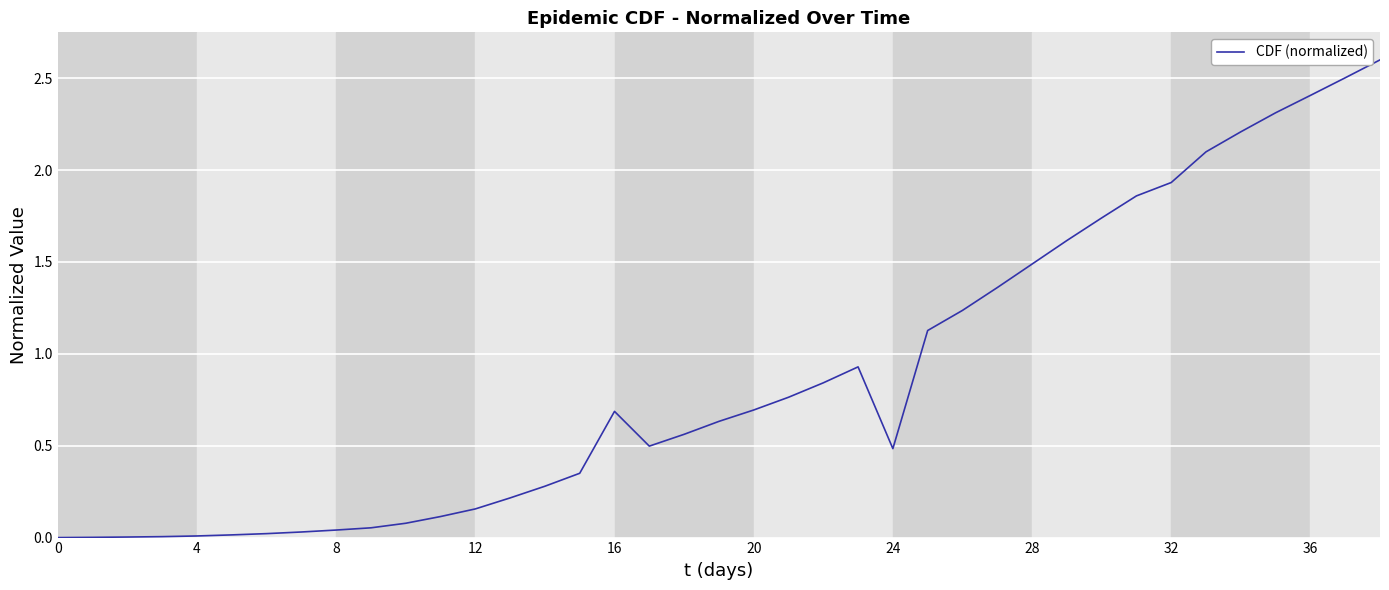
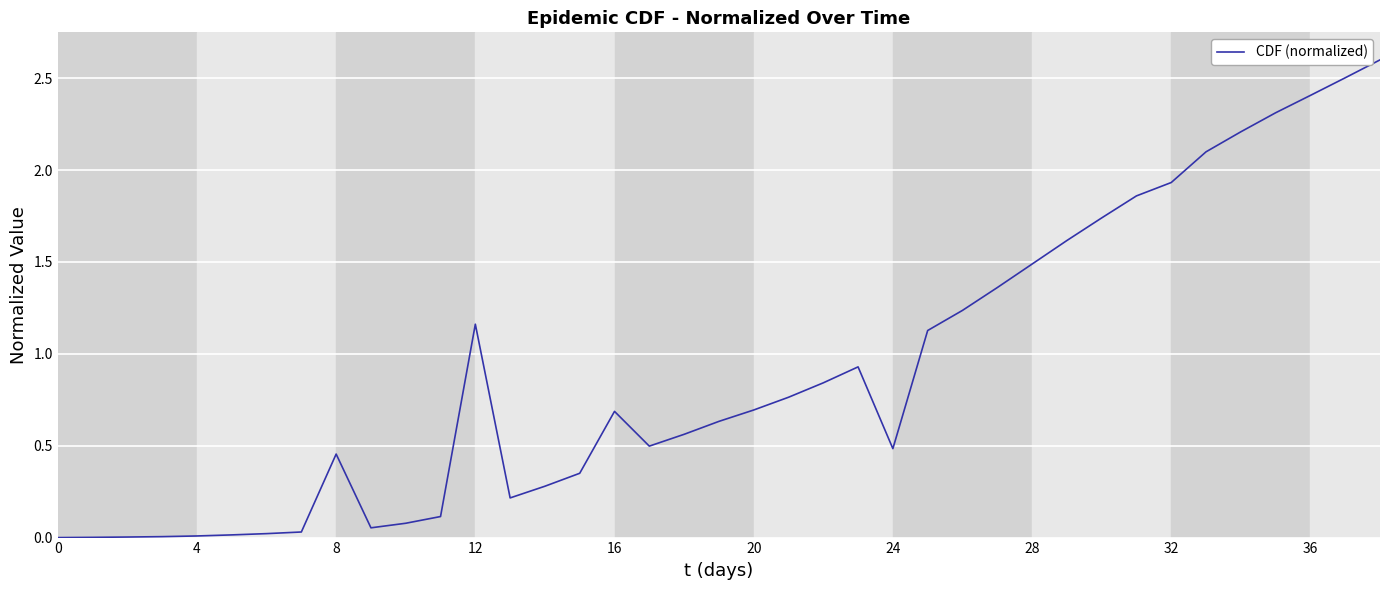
  {
    "0": 0.00,
    "4": 0.01,
-   "8": 0.04,
-   "12": 0.16,
+   "8": 0.45,
+   "12": 1.16,
    "16": 0.69,
    "20": 0.69,
    "24": 0.48,
    "28": 1.49,
    "32": 1.93,
    "36": 2.41
  }
